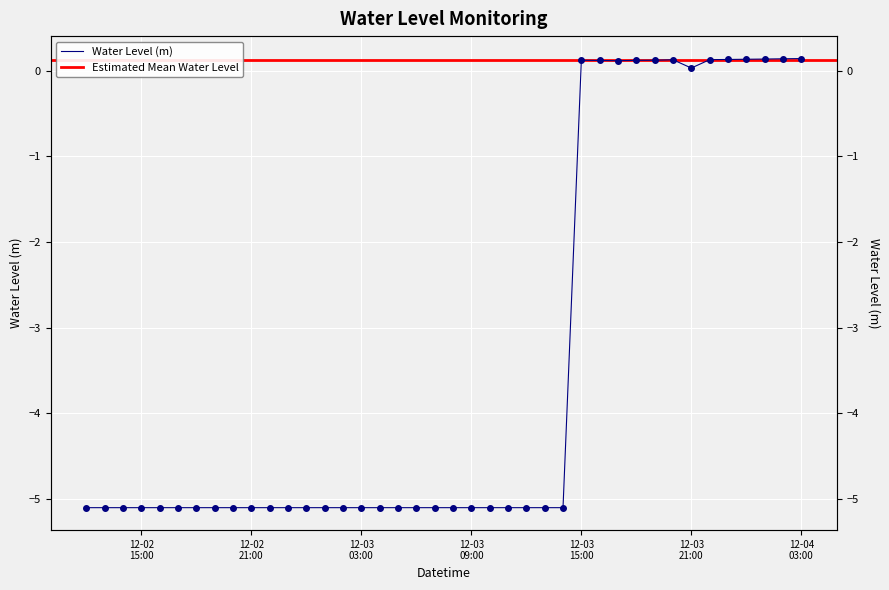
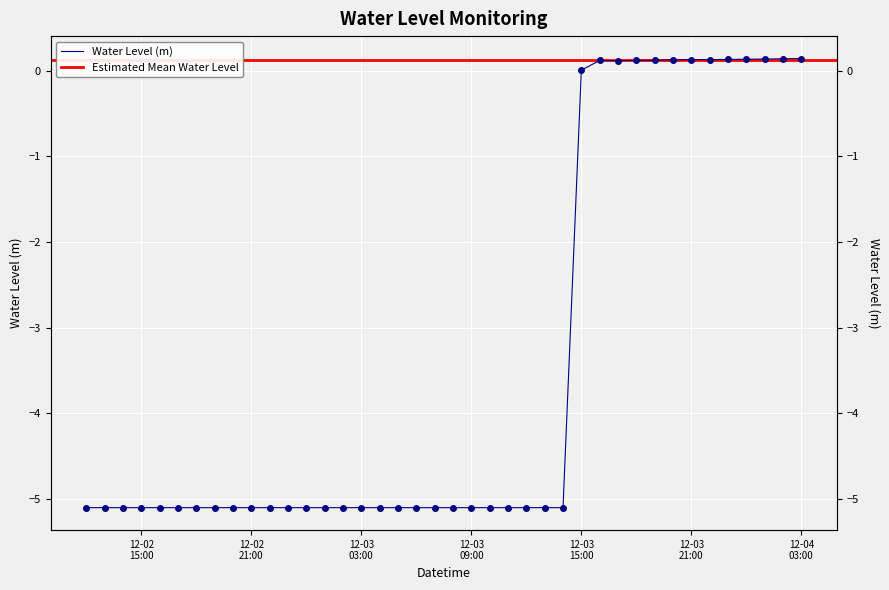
  {
    "12-02 15:00": -5.1,
    "12-02 21:00": -5.1,
    "12-03 03:00": -5.1,
    "12-03 09:00": -5.1,
-   "12-03 15:00": 0.1,
-   "12-03 21:00": 0.0,
+   "12-03 15:00": 0.0,
+   "12-03 21:00": 0.1,
    "12-04 03:00": 0.1
  }
